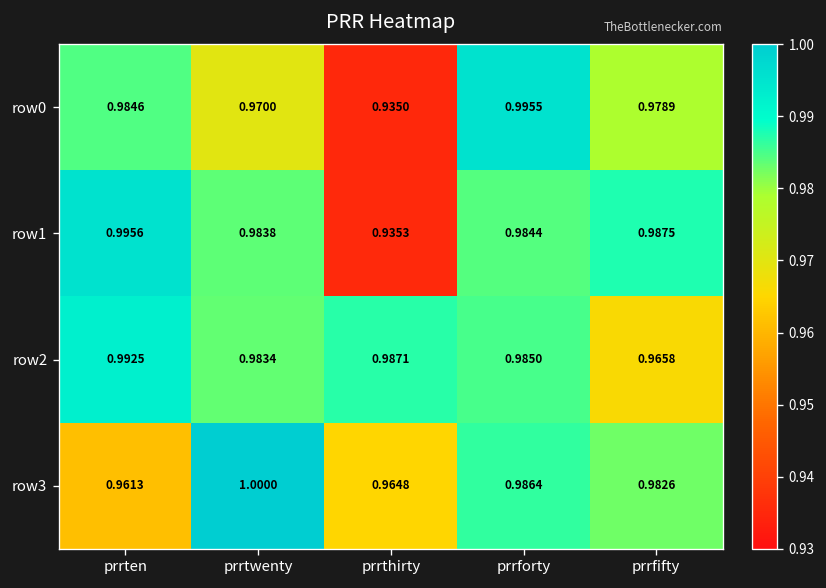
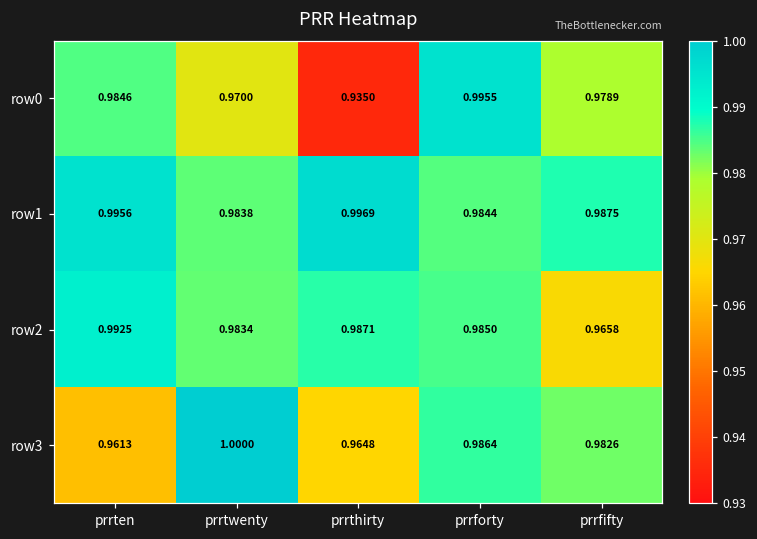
  {
    "row0": {
      "prrten": 0.9846,
      "prrtwenty": 0.9700,
      "prrthirty": 0.9350,
      "prrforty": 0.9955,
      "prrfifty": 0.9789
    },
    "row1": {
      "prrten": 0.9956,
      "prrtwenty": 0.9838,
-     "prrthirty": 0.9353,
+     "prrthirty": 0.9969,
      "prrforty": 0.9844,
      "prrfifty": 0.9875
    },
    "row2": {
      "prrten": 0.9925,
      "prrtwenty": 0.9834,
      "prrthirty": 0.9871,
      "prrforty": 0.9850,
      "prrfifty": 0.9658
    },
    "row3": {
      "prrten": 0.9613,
      "prrtwenty": 1.0000,
      "prrthirty": 0.9648,
      "prrforty": 0.9864,
      "prrfifty": 0.9826
    }
  }
